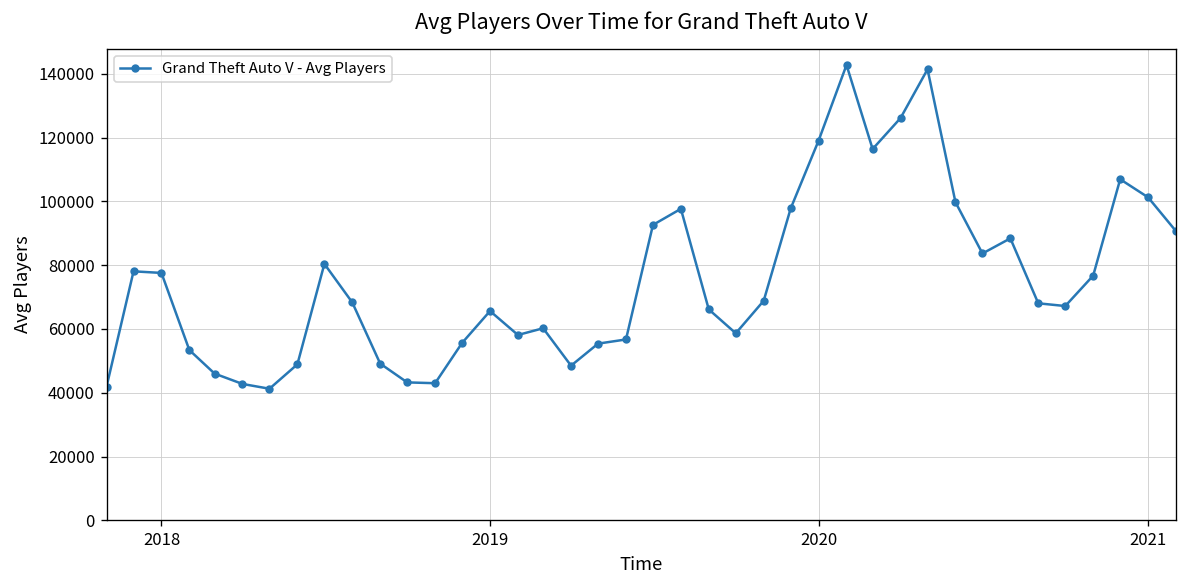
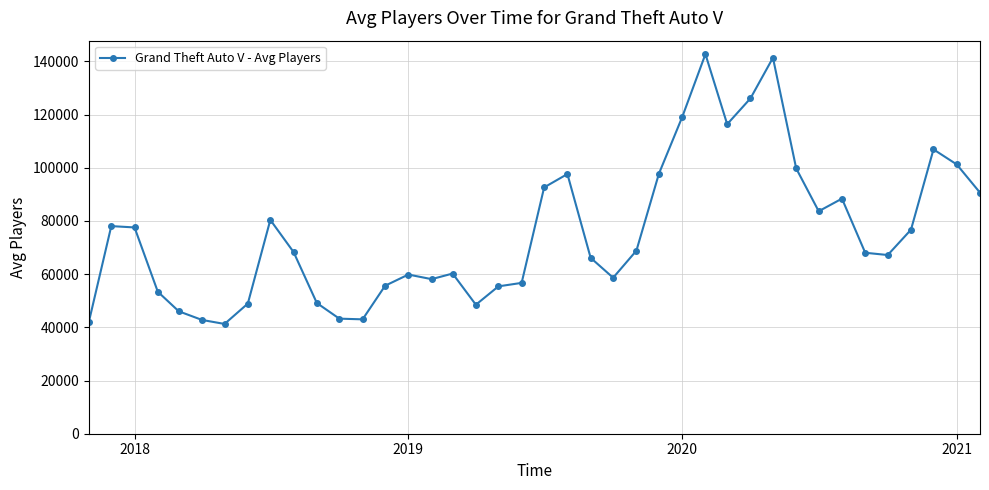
  {
    "2018": 78000,
-   "2019": 66000,
+   "2019": 60000,
    "2020": 119000,
    "2021": 101000
  }
